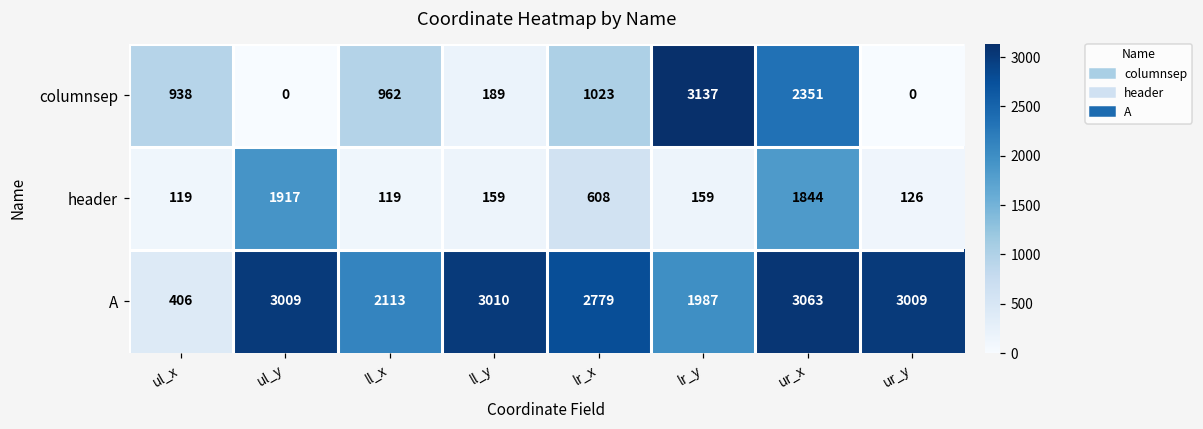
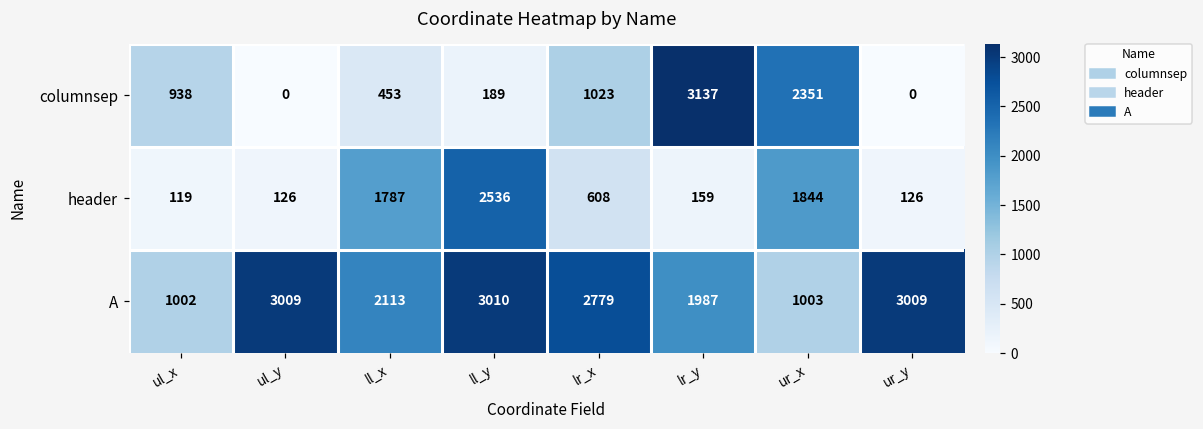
  {
    "columnsep": {
      "ul_x": 938,
      "ul_y": 0,
-     "ll_x": 962,
+     "ll_x": 453,
      "ll_y": 189,
      "lr_x": 1023,
      "lr_y": 3137,
      "ur_x": 2351,
      "ur_y": 0
    },
    "header": {
      "ul_x": 119,
-     "ul_y": 1917,
-     "ll_x": 119,
-     "ll_y": 159,
+     "ul_y": 126,
+     "ll_x": 1787,
+     "ll_y": 2536,
      "lr_x": 608,
      "lr_y": 159,
      "ur_x": 1844,
      "ur_y": 126
    },
    "A": {
-     "ul_x": 406,
+     "ul_x": 1002,
      "ul_y": 3009,
      "ll_x": 2113,
      "ll_y": 3010,
      "lr_x": 2779,
      "lr_y": 1987,
-     "ur_x": 3063,
+     "ur_x": 1003,
      "ur_y": 3009
    }
  }
